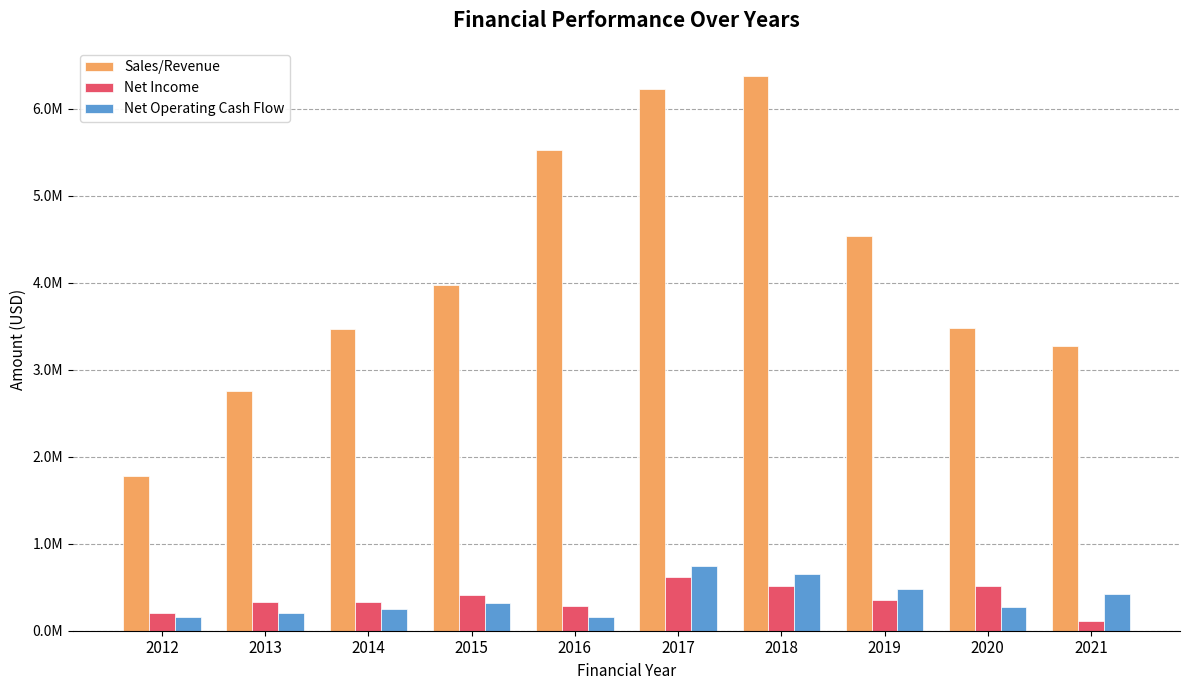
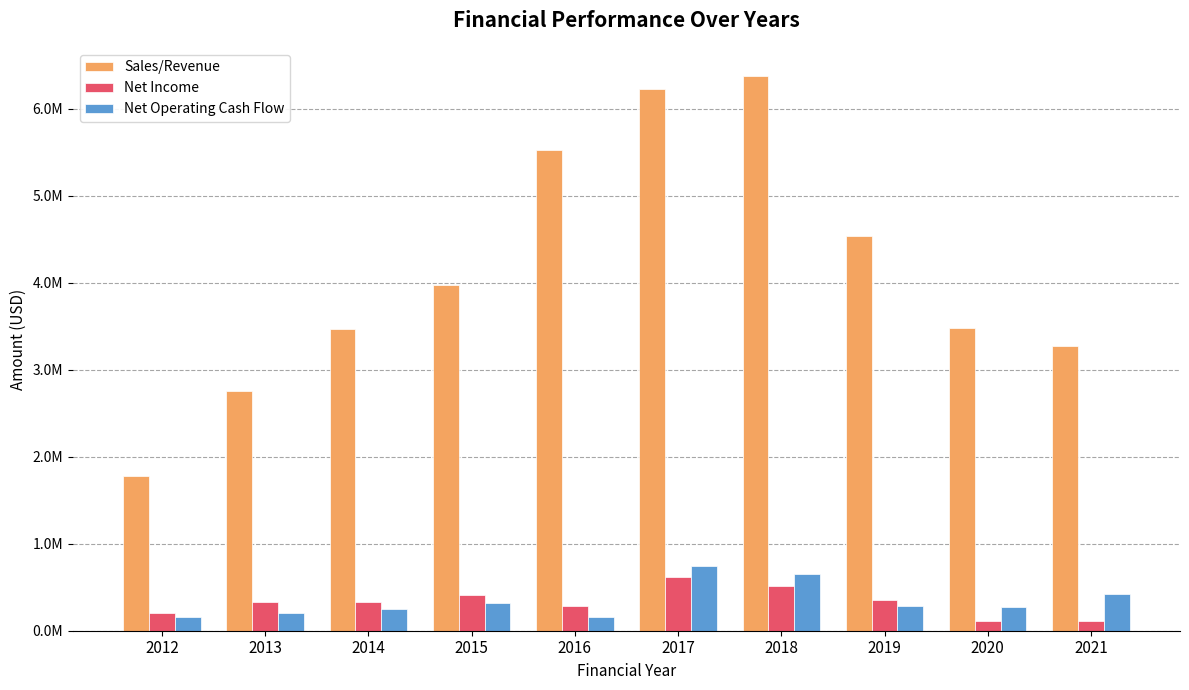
  {
    "Sales/Revenue": {
      "2012": 1800000,
      "2013": 2800000,
      "2014": 3500000,
      "2015": 4000000,
      "2016": 5500000,
      "2017": 6200000,
      "2018": 6400000,
      "2019": 4500000,
      "2020": 3500000,
      "2021": 3300000
    },
    "Net Income": {
      "2012": 200000,
      "2013": 300000,
      "2014": 300000,
      "2015": 400000,
      "2016": 300000,
      "2017": 600000,
      "2018": 500000,
      "2019": 400000,
-     "2020": 500000,
+     "2020": 100000,
      "2021": 100000
    },
    "Net Operating Cash Flow": {
      "2012": 200000,
      "2013": 200000,
      "2014": 300000,
      "2015": 300000,
      "2016": 200000,
      "2017": 700000,
      "2018": 700000,
-     "2019": 500000,
+     "2019": 300000,
      "2020": 300000,
      "2021": 400000
    }
  }
